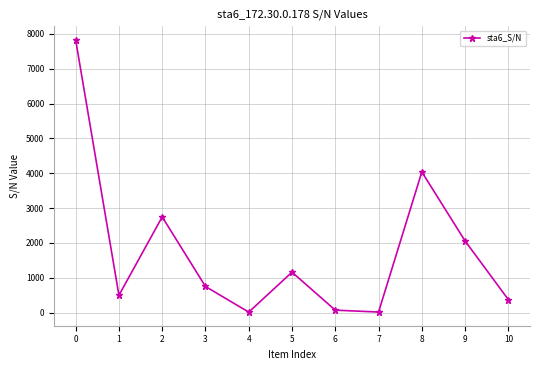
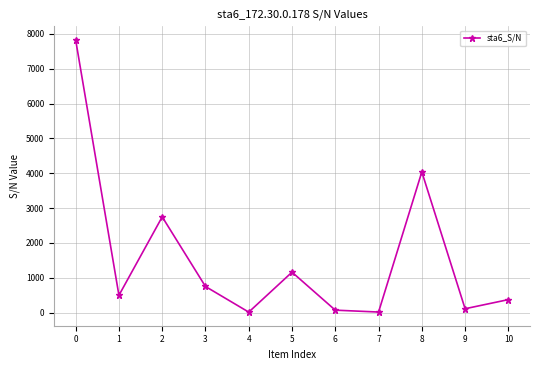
  {
    "0": 7800,
    "1": 500,
    "2": 2700,
    "3": 700,
    "4": 0,
    "5": 1200,
    "6": 100,
    "7": 0,
    "8": 4000,
-   "9": 2100,
+   "9": 100,
    "10": 400
  }
